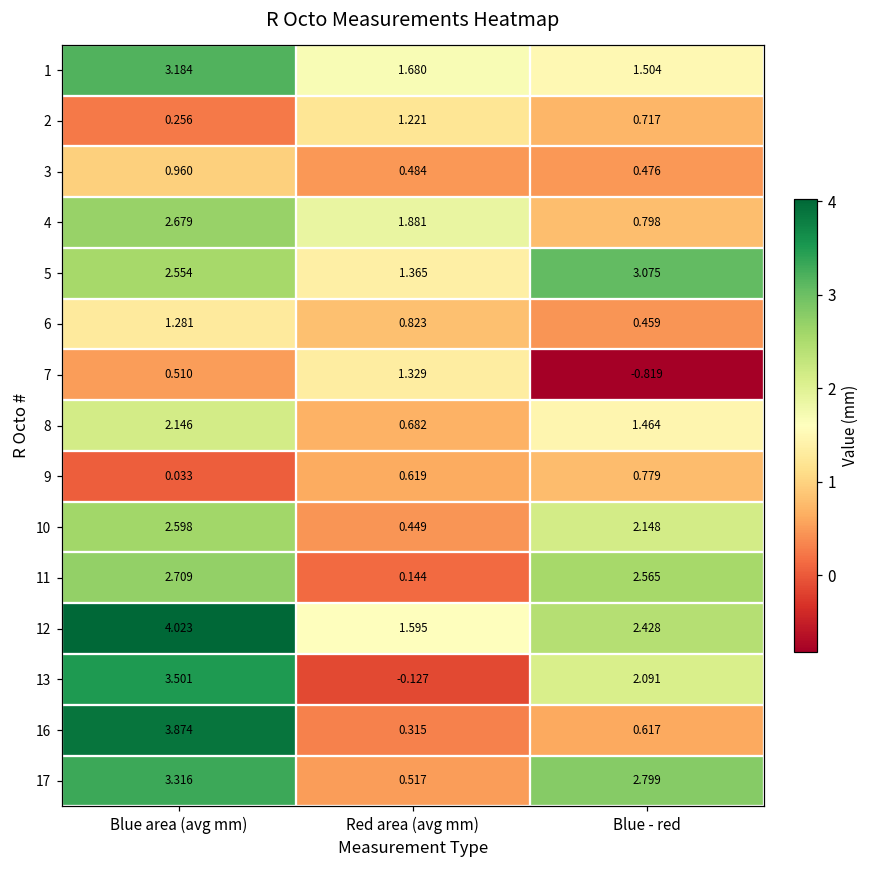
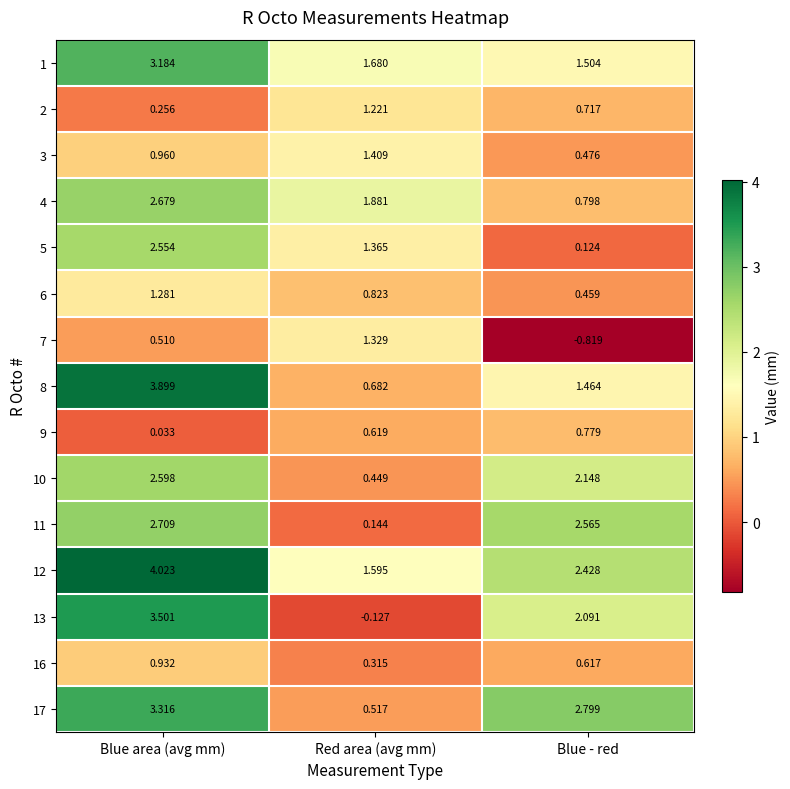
  {
    "1": {
      "Blue area (avg mm)": 3.184,
      "Red area (avg mm)": 1.680,
      "Blue - red": 1.504
    },
    "2": {
      "Blue area (avg mm)": 0.256,
      "Red area (avg mm)": 1.221,
      "Blue - red": 0.717
    },
    "3": {
      "Blue area (avg mm)": 0.960,
-     "Red area (avg mm)": 0.484,
+     "Red area (avg mm)": 1.409,
      "Blue - red": 0.476
    },
    "4": {
      "Blue area (avg mm)": 2.679,
      "Red area (avg mm)": 1.881,
      "Blue - red": 0.798
    },
    "5": {
      "Blue area (avg mm)": 2.554,
      "Red area (avg mm)": 1.365,
-     "Blue - red": 3.075
+     "Blue - red": 0.124
    },
    "6": {
      "Blue area (avg mm)": 1.281,
      "Red area (avg mm)": 0.823,
      "Blue - red": 0.459
    },
    "7": {
      "Blue area (avg mm)": 0.510,
      "Red area (avg mm)": 1.329,
      "Blue - red": -0.819
    },
    "8": {
-     "Blue area (avg mm)": 2.146,
+     "Blue area (avg mm)": 3.899,
      "Red area (avg mm)": 0.682,
      "Blue - red": 1.464
    },
    "9": {
      "Blue area (avg mm)": 0.033,
      "Red area (avg mm)": 0.619,
      "Blue - red": 0.779
    },
    "10": {
      "Blue area (avg mm)": 2.598,
      "Red area (avg mm)": 0.449,
      "Blue - red": 2.148
    },
    "11": {
      "Blue area (avg mm)": 2.709,
      "Red area (avg mm)": 0.144,
      "Blue - red": 2.565
    },
    "12": {
      "Blue area (avg mm)": 4.023,
      "Red area (avg mm)": 1.595,
      "Blue - red": 2.428
    },
    "13": {
      "Blue area (avg mm)": 3.501,
      "Red area (avg mm)": -0.127,
      "Blue - red": 2.091
    },
    "16": {
-     "Blue area (avg mm)": 3.874,
+     "Blue area (avg mm)": 0.932,
      "Red area (avg mm)": 0.315,
      "Blue - red": 0.617
    },
    "17": {
      "Blue area (avg mm)": 3.316,
      "Red area (avg mm)": 0.517,
      "Blue - red": 2.799
    }
  }
